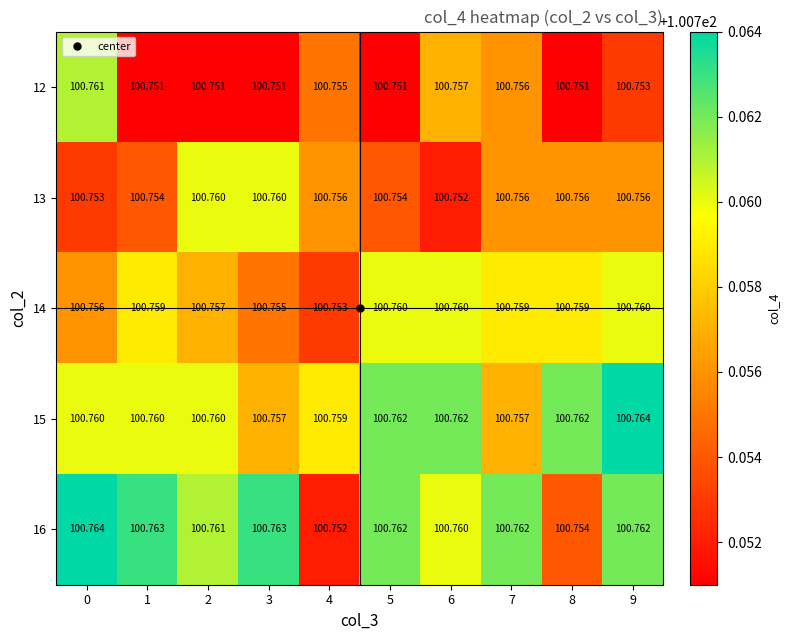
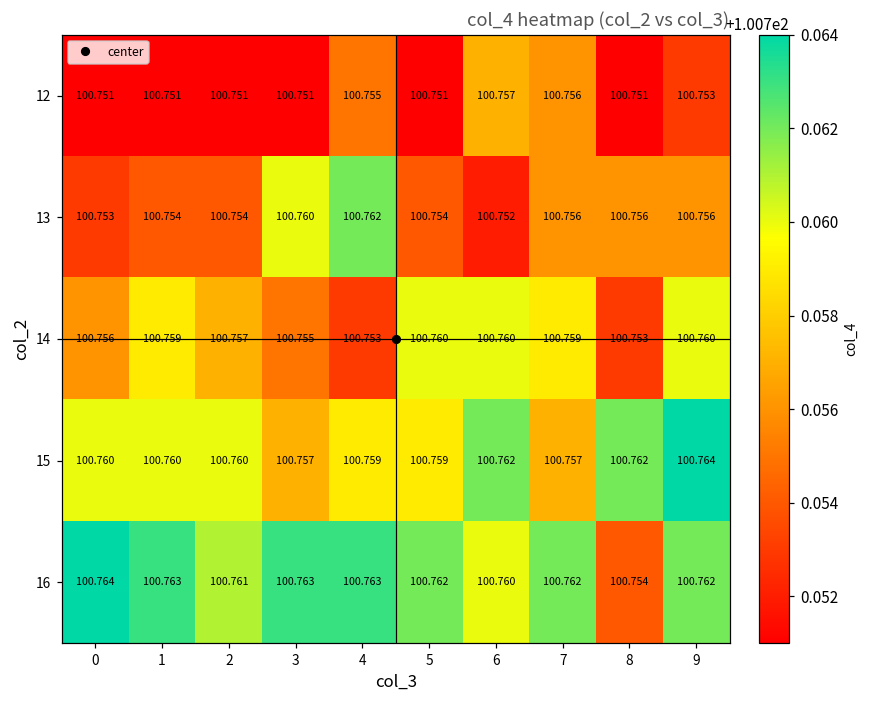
  {
    "12": {
-     "0": 100.761,
+     "0": 100.751,
      "1": 100.751,
      "2": 100.751,
      "3": 100.751,
      "4": 100.755,
      "5": 100.751,
      "6": 100.757,
      "7": 100.756,
      "8": 100.751,
      "9": 100.753
    },
    "13": {
      "0": 100.753,
      "1": 100.754,
-     "2": 100.760,
+     "2": 100.754,
      "3": 100.760,
-     "4": 100.756,
+     "4": 100.762,
      "5": 100.754,
      "6": 100.752,
      "7": 100.756,
      "8": 100.756,
      "9": 100.756
    },
    "14": {
      "0": 100.756,
      "1": 100.759,
      "2": 100.757,
      "3": 100.755,
      "4": 100.753,
      "5": 100.760,
      "6": 100.760,
      "7": 100.759,
-     "8": 100.759,
+     "8": 100.753,
      "9": 100.760
    },
    "15": {
      "0": 100.760,
      "1": 100.760,
      "2": 100.760,
      "3": 100.757,
      "4": 100.759,
-     "5": 100.762,
+     "5": 100.759,
      "6": 100.762,
      "7": 100.757,
      "8": 100.762,
      "9": 100.764
    },
    "16": {
      "0": 100.764,
      "1": 100.763,
      "2": 100.761,
      "3": 100.763,
-     "4": 100.752,
+     "4": 100.763,
      "5": 100.762,
      "6": 100.760,
      "7": 100.762,
      "8": 100.754,
      "9": 100.762
    }
  }
